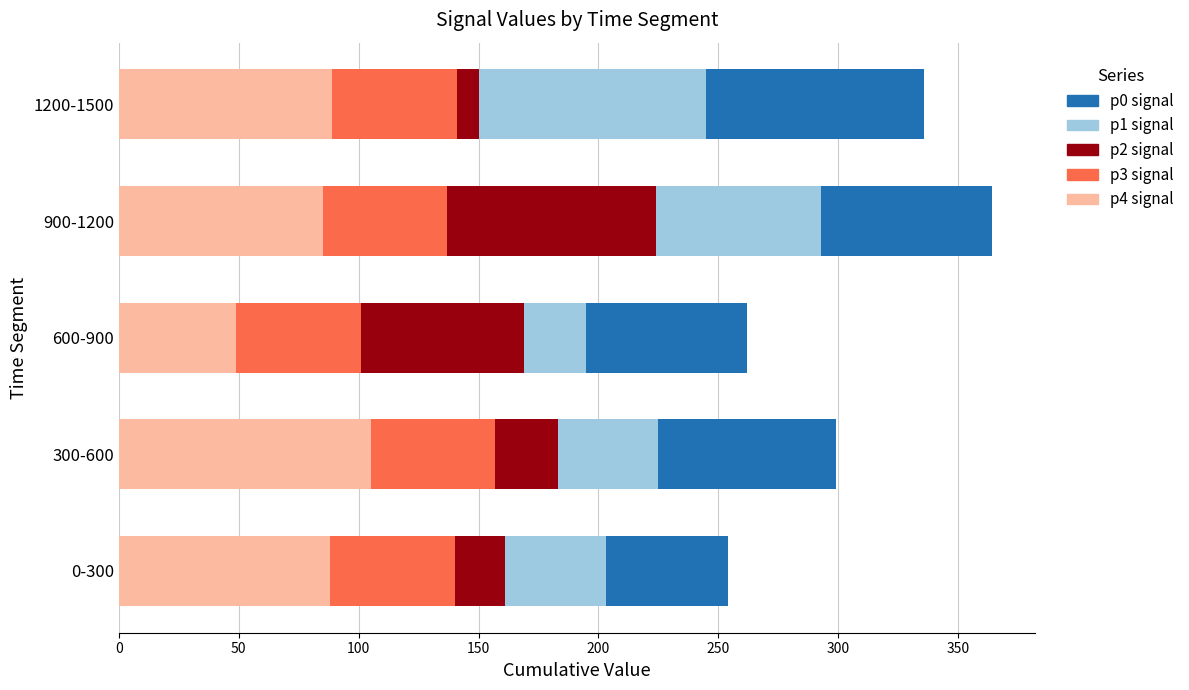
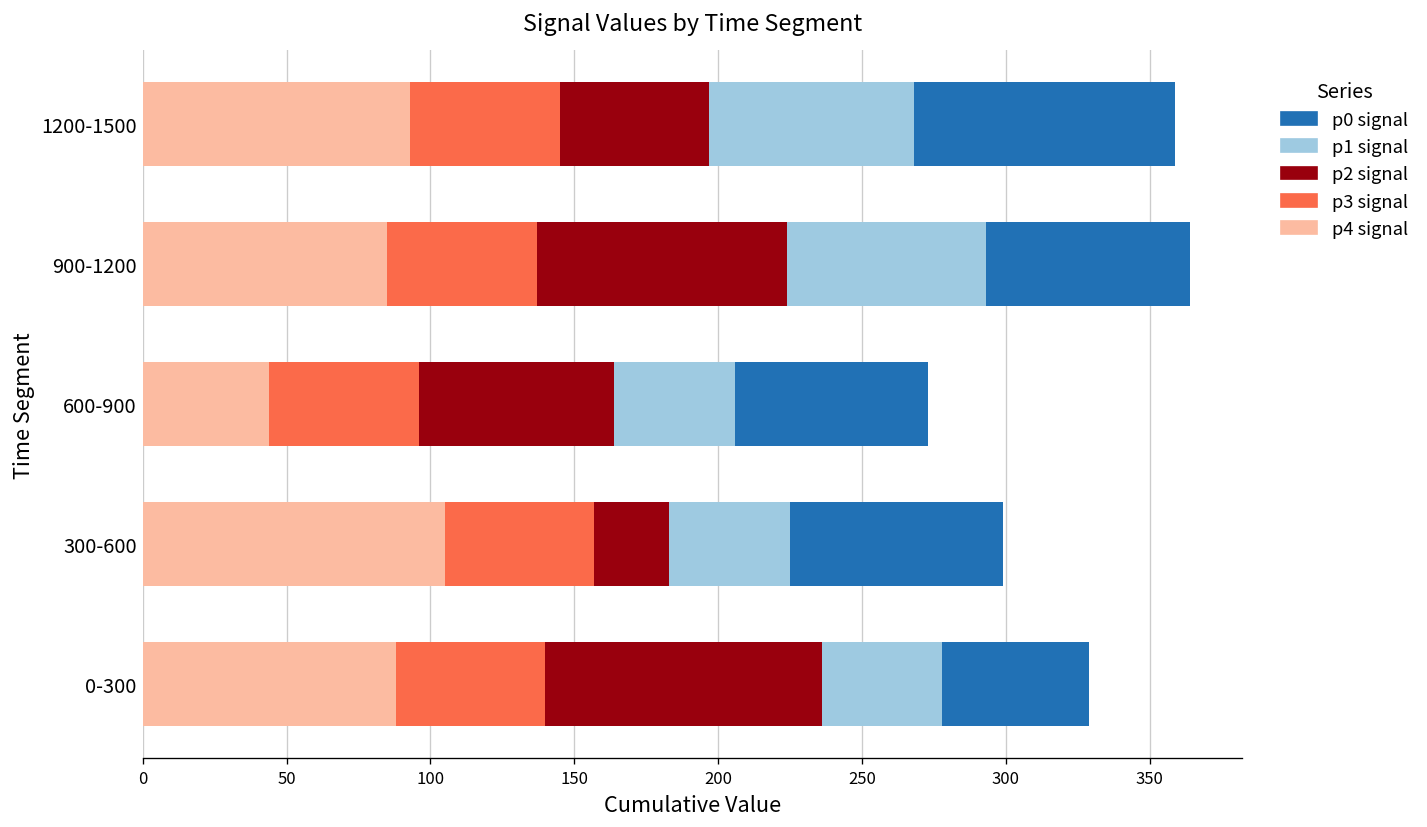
  {
    "p4 signal": {
-     "1200-1500": 89,
+     "1200-1500": 93,
      "900-1200": 85,
-     "600-900": 49,
+     "600-900": 44,
      "300-600": 105,
      "0-300": 88
    },
    "p3 signal": {
      "1200-1500": 52,
      "900-1200": 52,
      "600-900": 52,
      "300-600": 52,
      "0-300": 52
    },
    "p2 signal": {
-     "1200-1500": 9,
+     "1200-1500": 52,
      "900-1200": 87,
      "600-900": 68,
      "300-600": 26,
-     "0-300": 21
+     "0-300": 96
    },
    "p1 signal": {
-     "1200-1500": 95,
+     "1200-1500": 71,
      "900-1200": 69,
-     "600-900": 26,
+     "600-900": 42,
      "300-600": 42,
      "0-300": 42
    },
    "p0 signal": {
      "1200-1500": 91,
      "900-1200": 71,
      "600-900": 67,
      "300-600": 74,
      "0-300": 51
    }
  }
